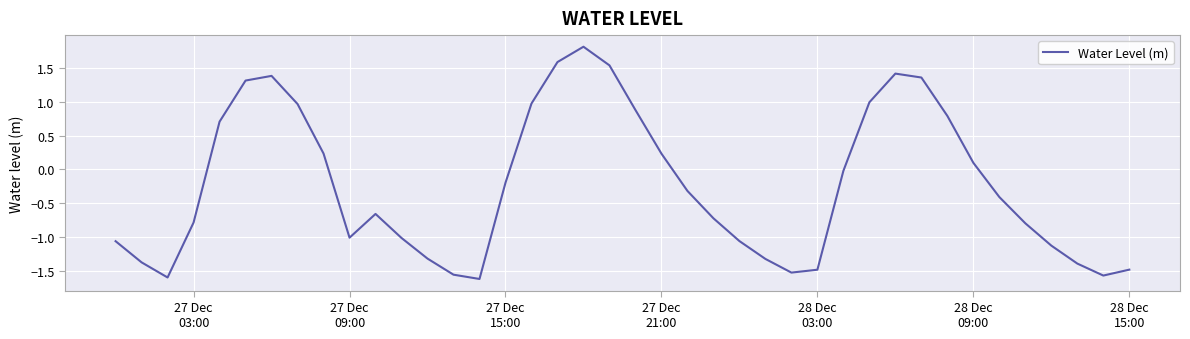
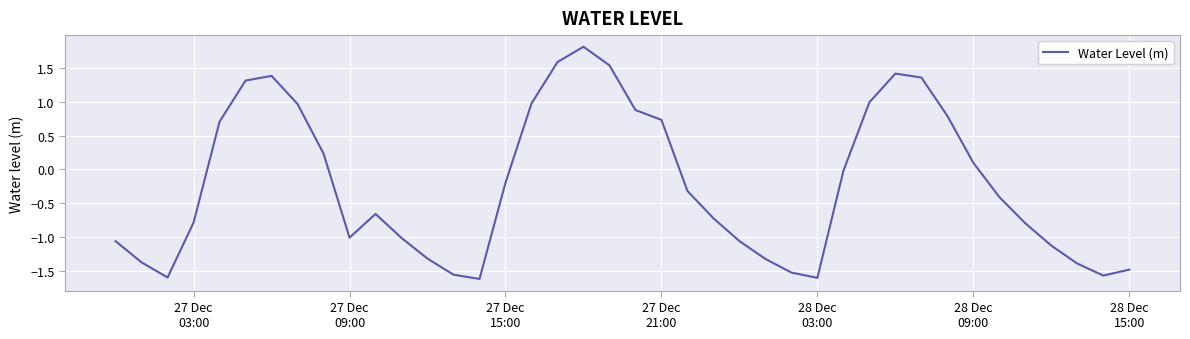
  {
    "27 Dec 03:00": -0.8,
    "27 Dec 09:00": -1.0,
    "27 Dec 15:00": -0.2,
-   "27 Dec 21:00": 0.2,
-   "28 Dec 03:00": -1.5,
+   "27 Dec 21:00": 0.7,
+   "28 Dec 03:00": -1.6,
    "28 Dec 09:00": 0.1,
    "28 Dec 15:00": -1.5
  }
